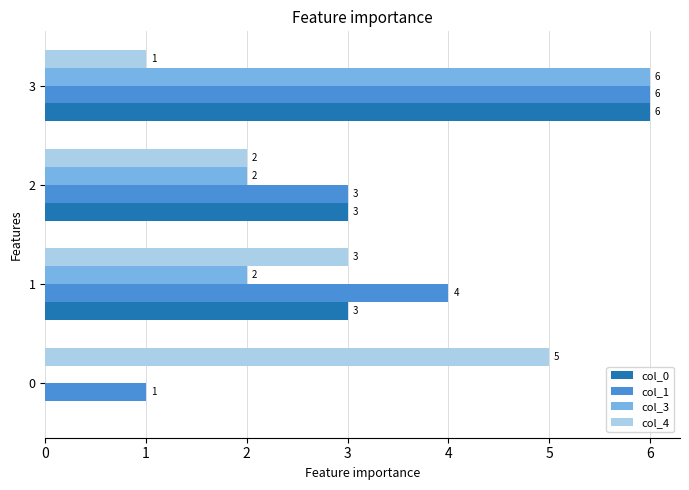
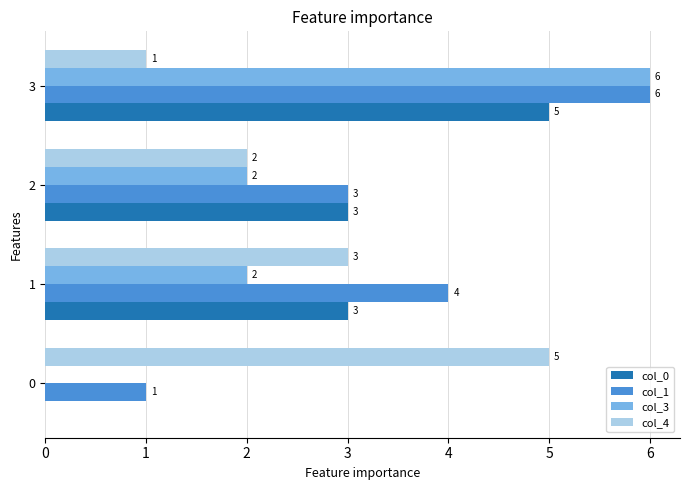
  {
    "col_0": {
-     "3": 6,
+     "3": 5,
      "2": 3,
      "1": 3
    }
  }
